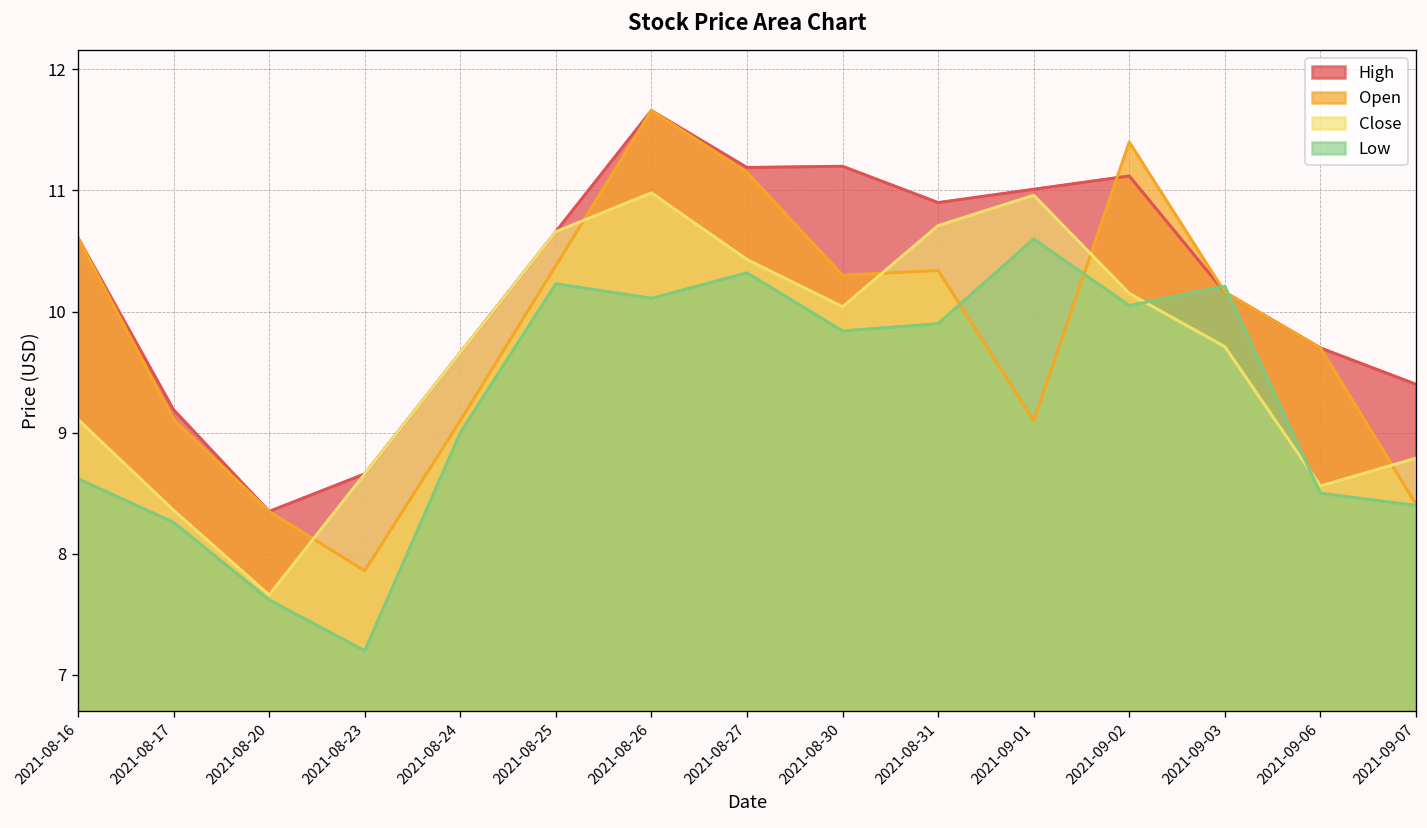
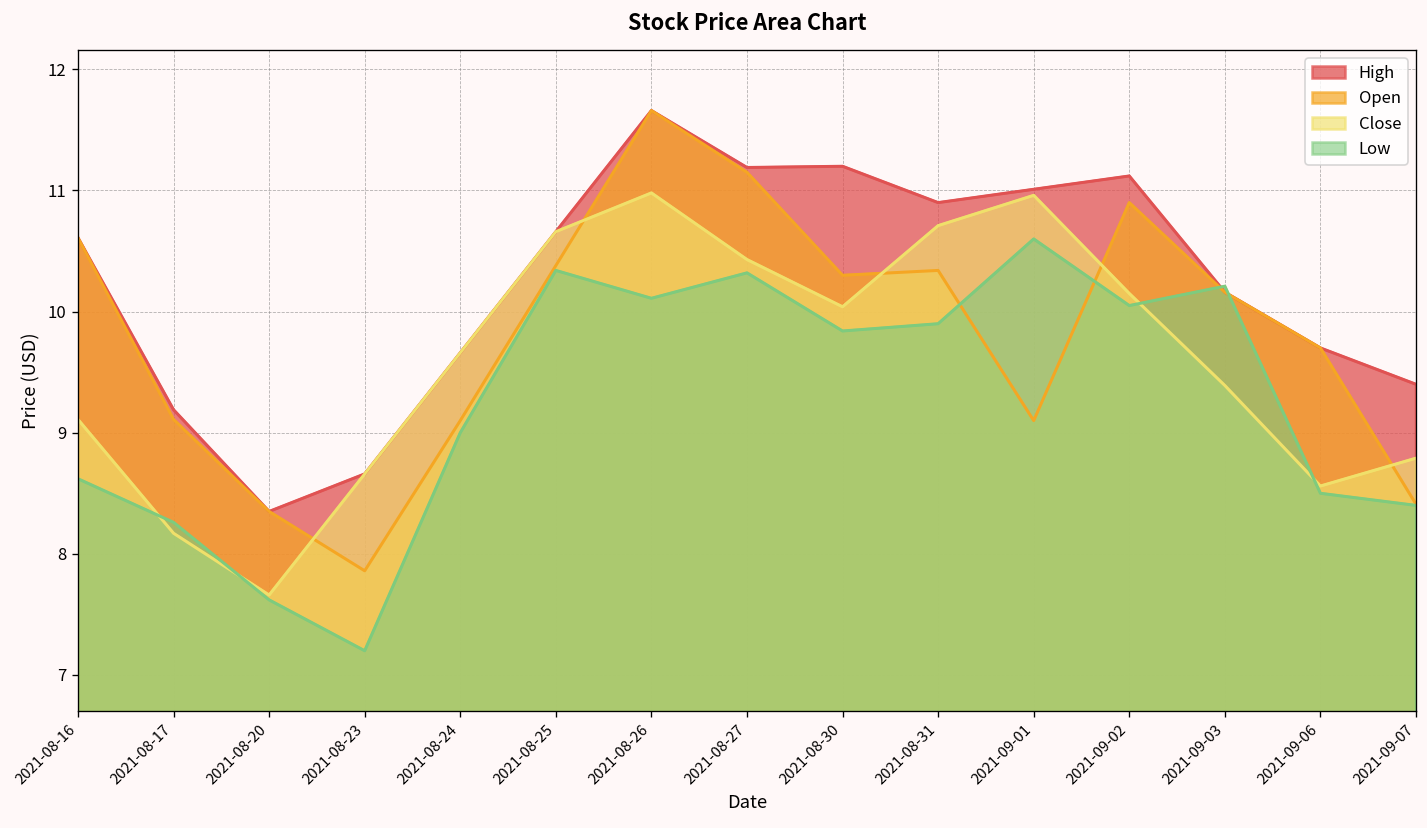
  {
    "High": {
      "2021-08-17": 9.19,
      "2021-08-27": 11.19,
      "2021-08-30": 11.20,
      "2021-08-31": 10.90,
      "2021-09-01": 11.01,
      "2021-09-02": 11.12,
      "2021-09-07": 9.40
    },
    "Open": {
      "2021-08-17": 9.1,
      "2021-08-23": 7.86,
      "2021-08-24": 9.1,
      "2021-08-25": 10.4,
      "2021-08-27": 11.15,
      "2021-08-30": 10.3,
      "2021-08-31": 10.34,
      "2021-09-01": 9.1,
-     "2021-09-02": 11.4
+     "2021-09-02": 10.9
    },
    "Close": {
      "2021-08-16": 9.11,
-     "2021-08-17": 8.36,
+     "2021-08-17": 8.17,
      "2021-08-20": 7.66,
      "2021-08-26": 10.98,
      "2021-08-27": 10.43,
      "2021-08-30": 10.04,
      "2021-08-31": 10.71,
      "2021-09-01": 10.96,
      "2021-09-02": 10.15,
-     "2021-09-03": 9.71,
+     "2021-09-03": 9.39,
      "2021-09-06": 8.56,
      "2021-09-07": 8.79
    },
    "Low": {
      "2021-08-16": 8.62,
      "2021-08-17": 8.26,
      "2021-08-20": 7.62,
      "2021-08-23": 7.20,
      "2021-08-24": 9.00,
-     "2021-08-25": 10.23,
+     "2021-08-25": 10.34,
      "2021-08-26": 10.11,
      "2021-08-27": 10.32,
      "2021-08-30": 9.84,
      "2021-08-31": 9.90,
      "2021-09-01": 10.60,
      "2021-09-02": 10.05,
      "2021-09-03": 10.21,
      "2021-09-06": 8.50
    }
  }
